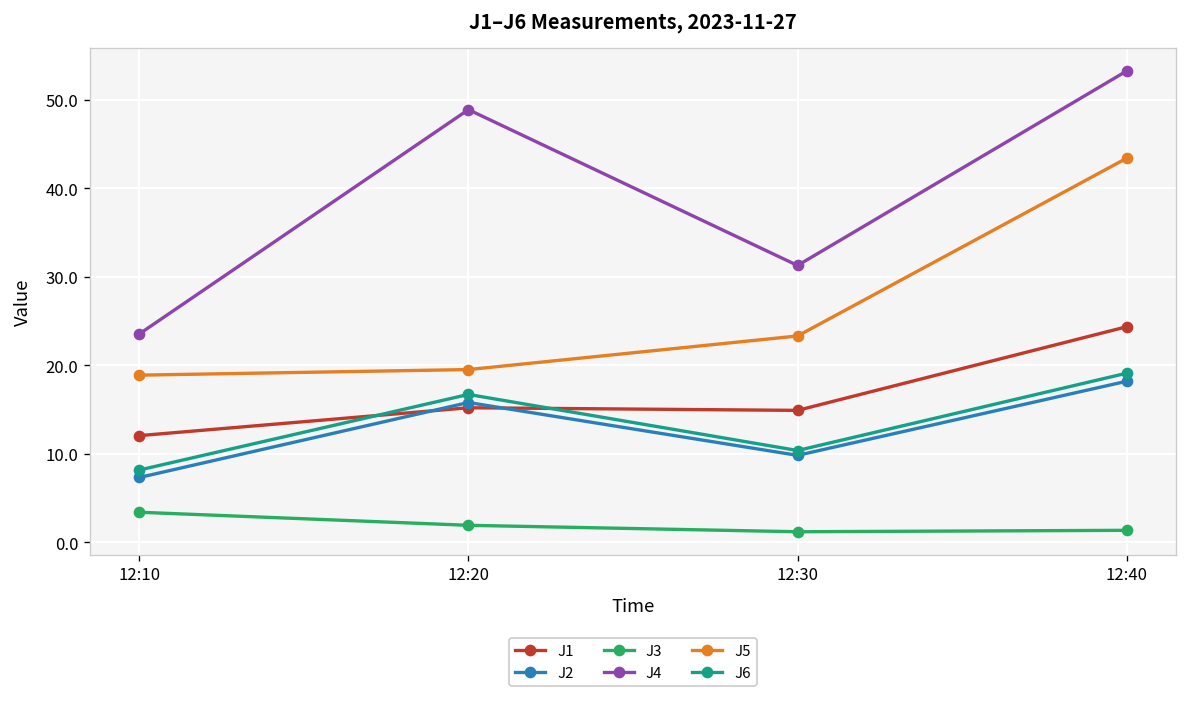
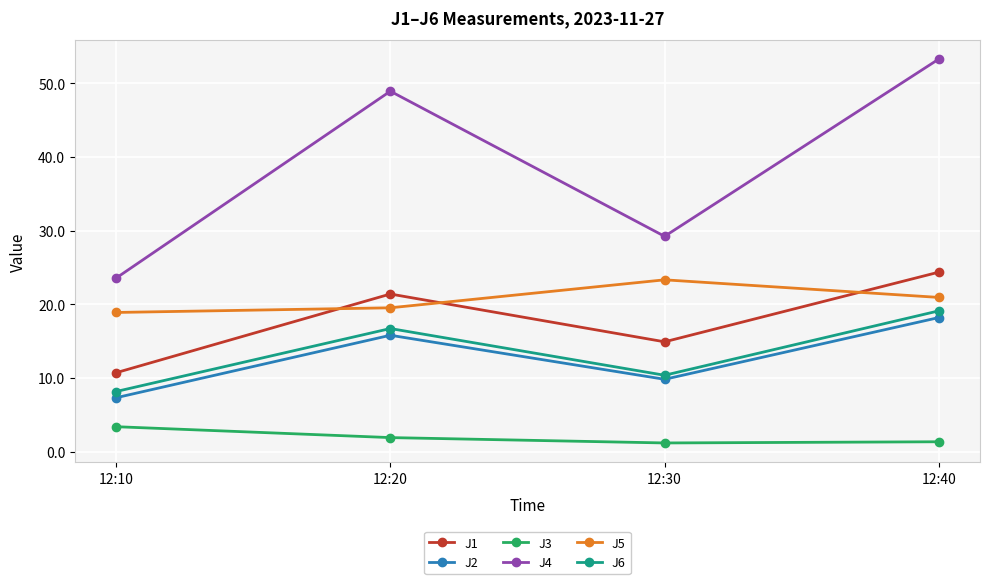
  {
    "J1": {
-     "12:10": 12,
-     "12:20": 15,
+     "12:10": 11,
+     "12:20": 21,
      "12:30": 15,
      "12:40": 24
    },
    "J2": {
      "12:10": 7,
      "12:20": 16,
      "12:30": 10,
      "12:40": 18
    },
    "J4": {
      "12:10": 24,
      "12:20": 49,
-     "12:30": 31,
+     "12:30": 29,
      "12:40": 53
    },
    "J5": {
      "12:10": 19,
      "12:20": 20,
      "12:30": 23,
-     "12:40": 43
+     "12:40": 21
    }
  }
